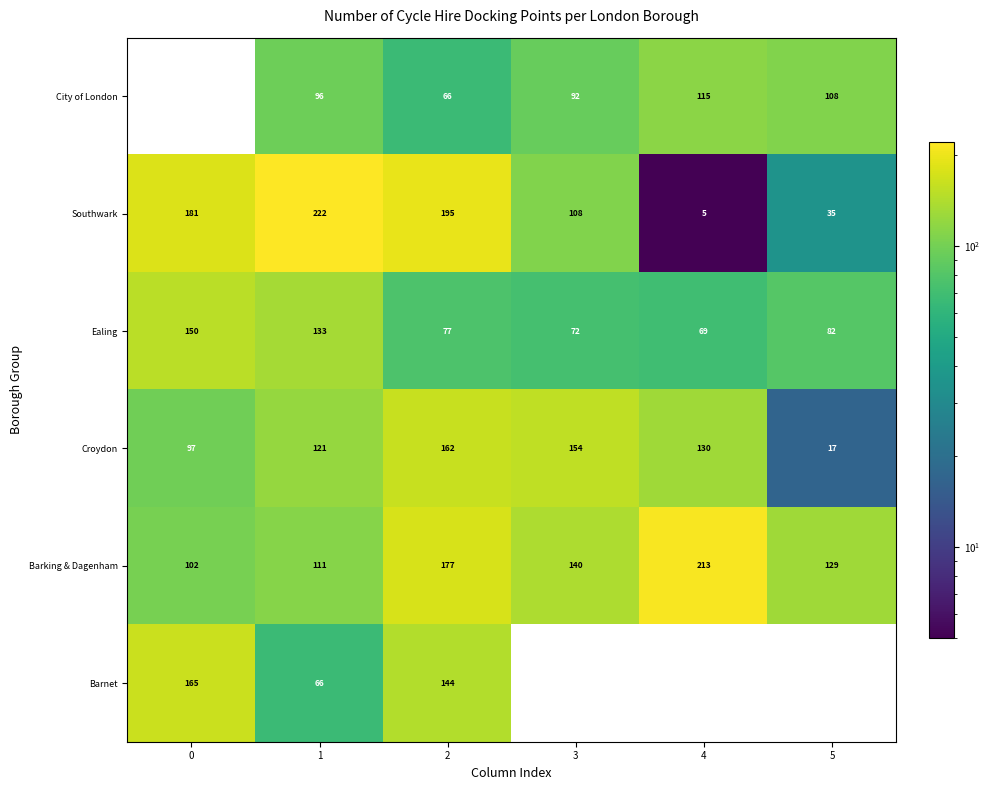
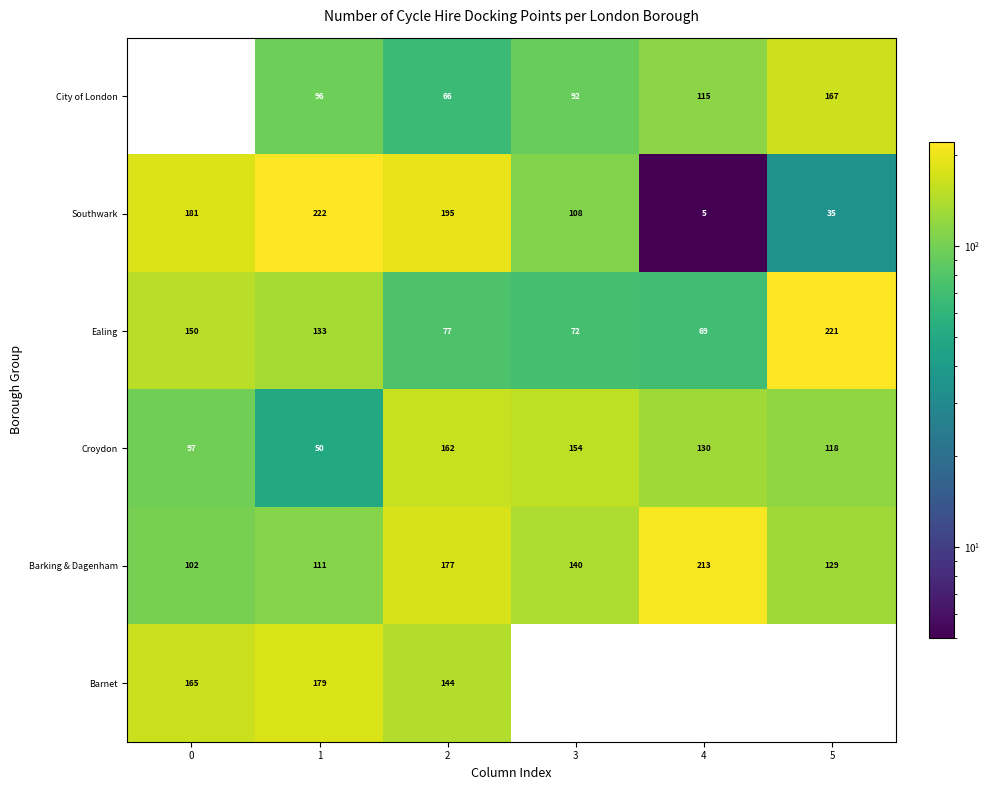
  {
    "City of London": {
      "1": 96,
      "2": 66,
      "3": 92,
      "4": 115,
-     "5": 108
+     "5": 167
    },
    "Southwark": {
      "0": 181,
      "1": 222,
      "2": 195,
      "3": 108,
      "4": 5,
      "5": 35
    },
    "Ealing": {
      "0": 150,
      "1": 133,
      "2": 77,
      "3": 72,
      "4": 69,
-     "5": 82
+     "5": 221
    },
    "Croydon": {
      "0": 97,
-     "1": 121,
+     "1": 50,
      "2": 162,
      "3": 154,
      "4": 130,
-     "5": 17
+     "5": 118
    },
    "Barking & Dagenham": {
      "0": 102,
      "1": 111,
      "2": 177,
      "3": 140,
      "4": 213,
      "5": 129
    },
    "Barnet": {
      "0": 165,
-     "1": 66,
+     "1": 179,
      "2": 144
    }
  }
